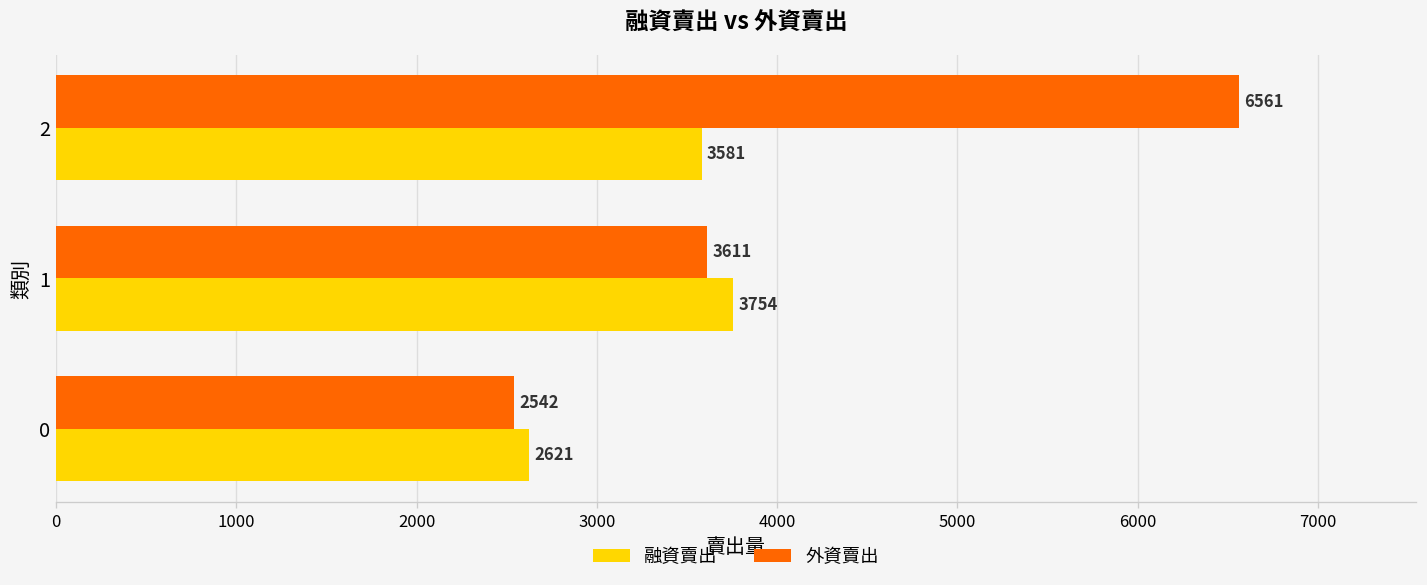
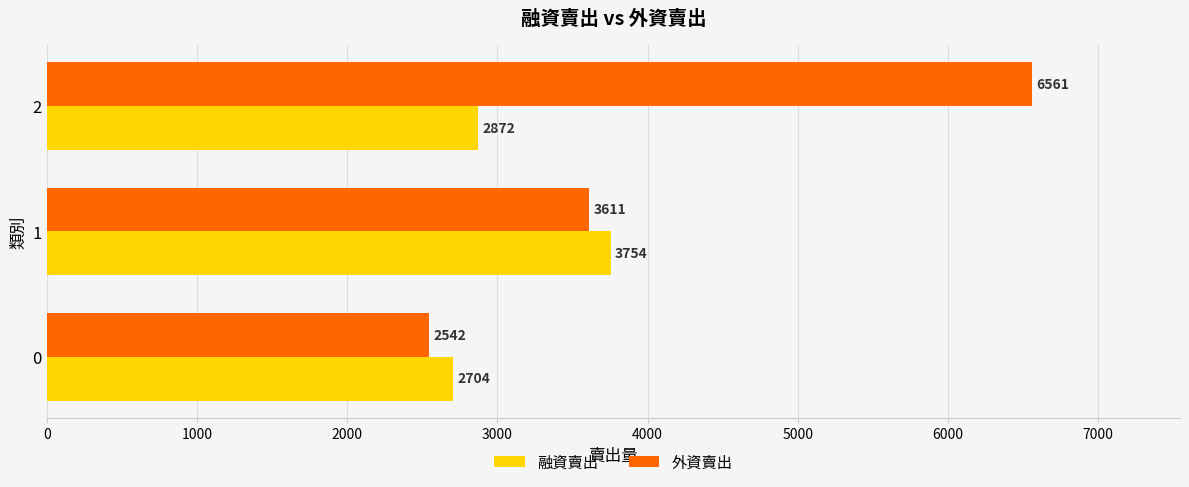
  {
    "融資賣出": {
-     "2": 3581,
+     "2": 2872,
      "1": 3754,
-     "0": 2621
+     "0": 2704
    },
    "外資賣出": {
      "2": 6561,
      "1": 3611,
      "0": 2542
    }
  }
